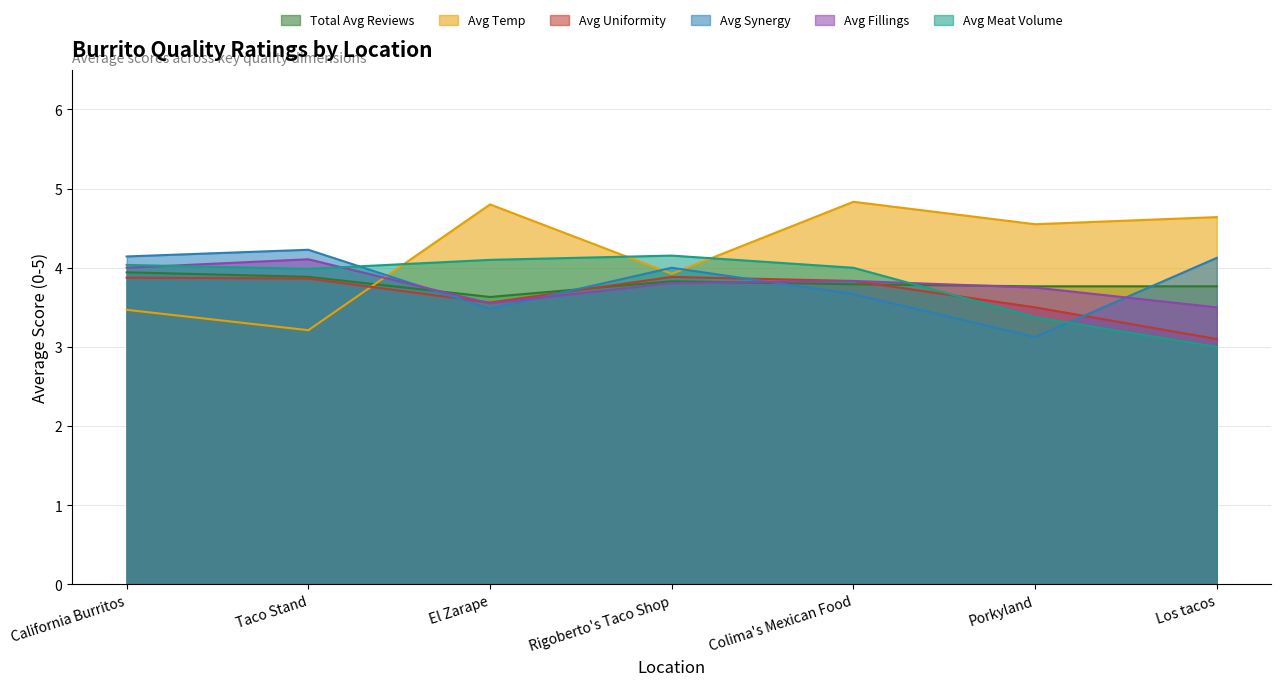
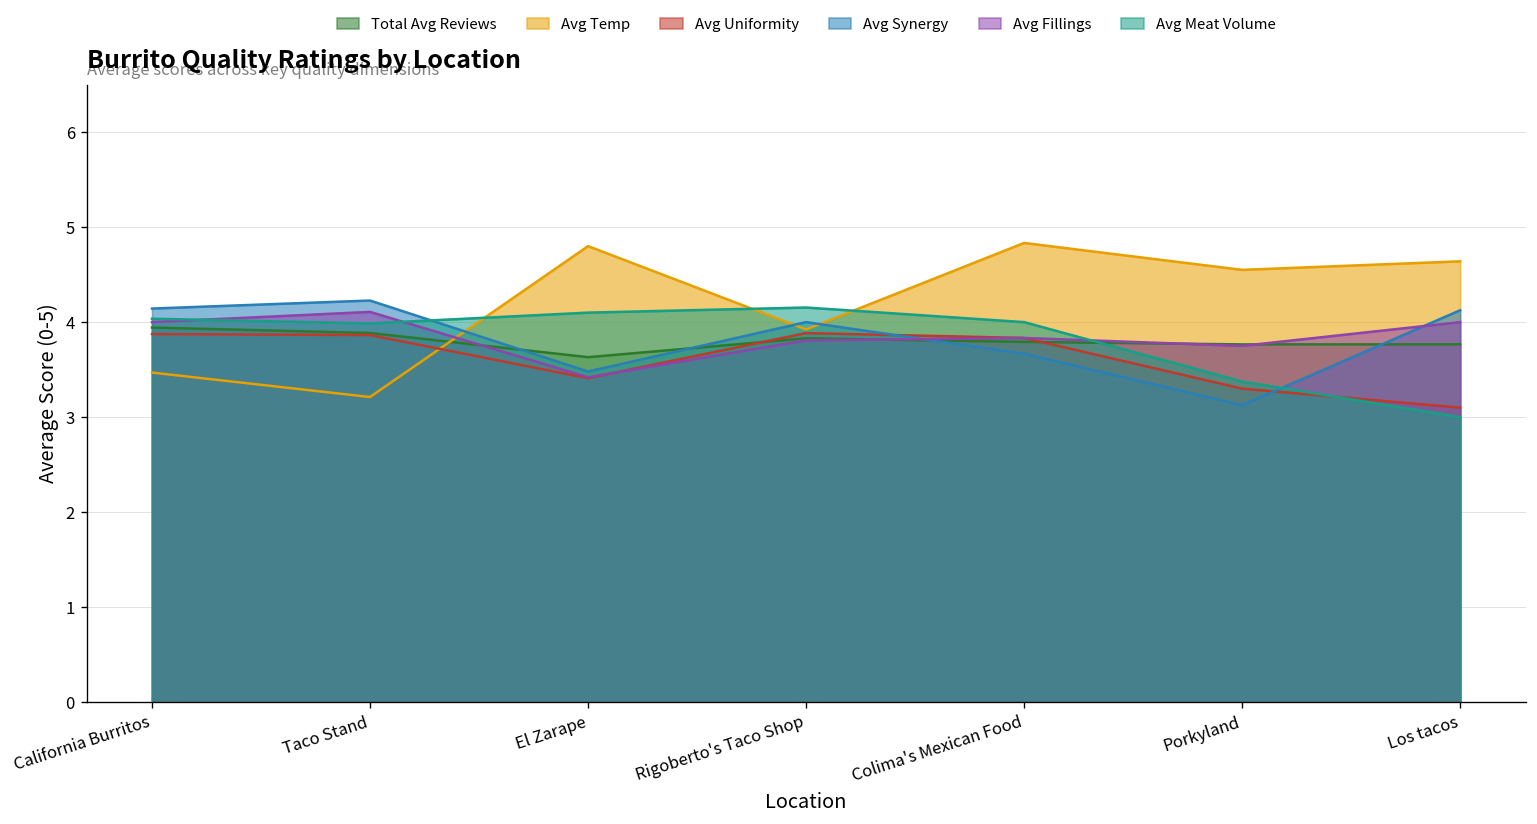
  {
    "Total Avg Reviews": {
      "California Burritos": 3.9,
      "El Zarape": 3.6,
      "Colima's Mexican Food": 3.8,
      "Los tacos": 3.8
    },
    "Avg Temp": {
      "California Burritos": 3.5,
      "Taco Stand": 3.2,
      "El Zarape": 4.8,
      "Rigoberto's Taco Shop": 3.9,
      "Colima's Mexican Food": 4.8,
      "Porkyland": 4.6,
      "Los tacos": 4.6
    },
    "Avg Uniformity": {
      "California Burritos": 3.9,
-     "El Zarape": 3.6,
+     "El Zarape": 3.4,
      "Rigoberto's Taco Shop": 3.9,
-     "Porkyland": 3.5,
+     "Porkyland": 3.3,
      "Los tacos": 3.1
    },
    "Avg Fillings": {
      "California Burritos": 4.0,
      "Taco Stand": 4.1,
-     "El Zarape": 3.6,
-     "Los tacos": 3.5
+     "El Zarape": 3.4,
+     "Los tacos": 4.0
    }
  }
